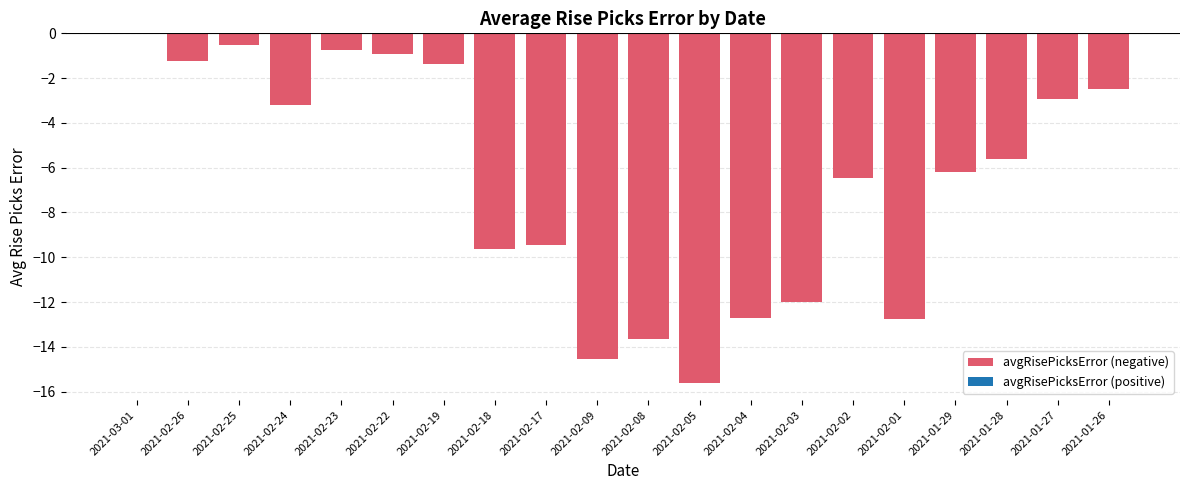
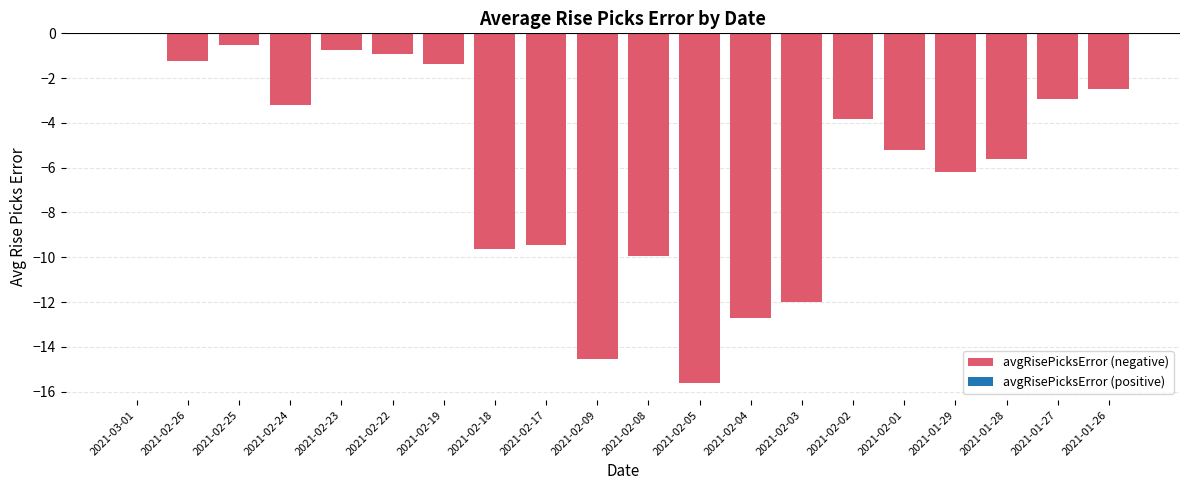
  {
    "2021-02-26": -1.2,
    "2021-02-25": -0.5,
    "2021-02-24": -3.2,
    "2021-02-23": -0.7,
    "2021-02-22": -0.9,
    "2021-02-19": -1.4,
    "2021-02-18": -9.6,
    "2021-02-17": -9.5,
    "2021-02-09": -14.6,
-   "2021-02-08": -13.6,
+   "2021-02-08": -10.0,
    "2021-02-05": -15.6,
    "2021-02-04": -12.7,
    "2021-02-03": -12.0,
-   "2021-02-02": -6.5,
-   "2021-02-01": -12.7,
+   "2021-02-02": -3.8,
+   "2021-02-01": -5.2,
    "2021-01-29": -6.2,
    "2021-01-28": -5.6,
    "2021-01-27": -2.9,
    "2021-01-26": -2.5
  }
